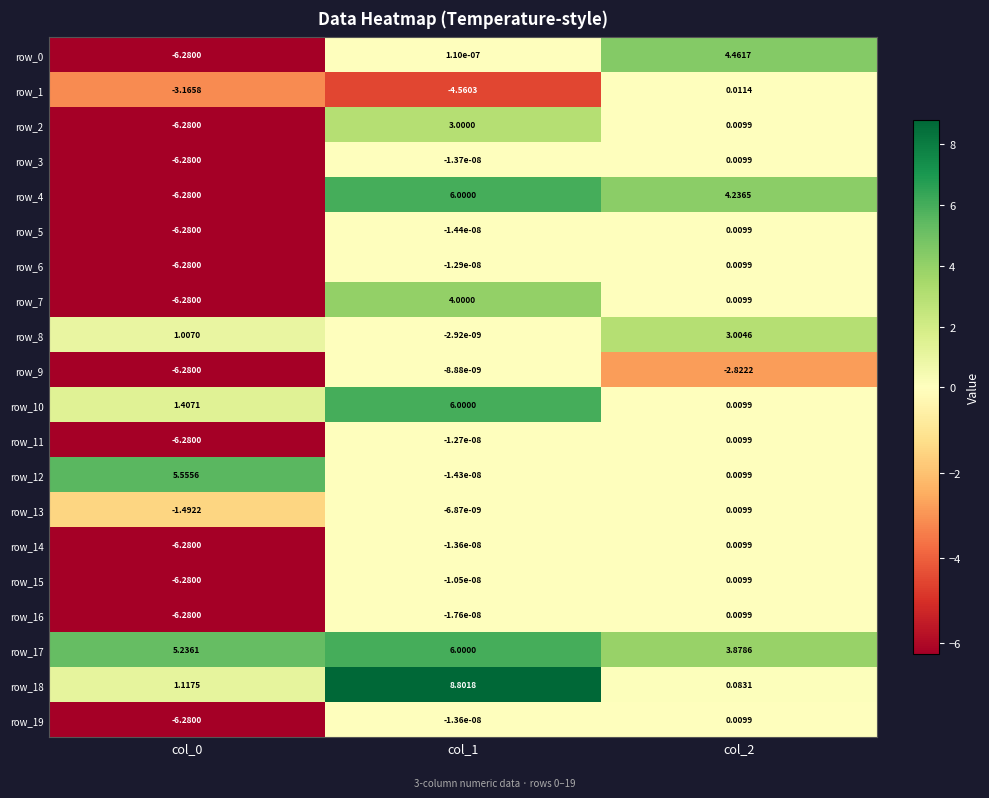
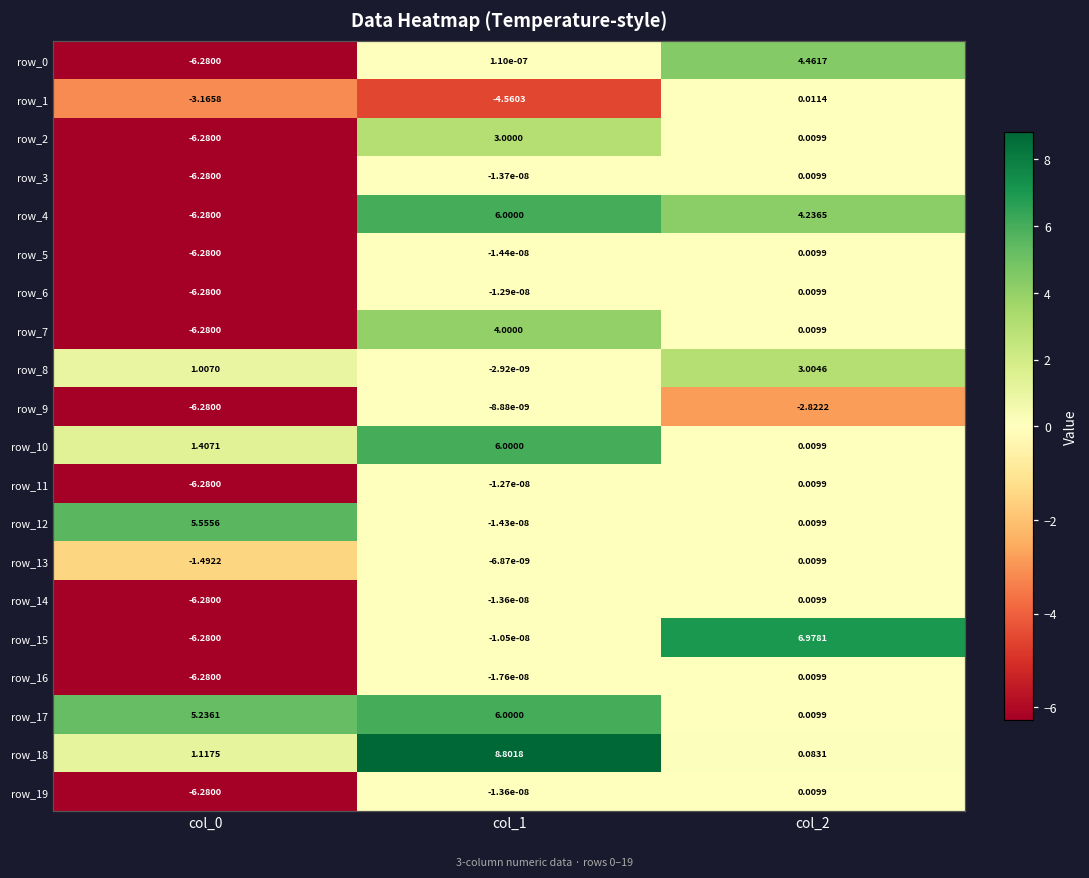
  {
    "row_0": {
      "col_0": "-6.2800",
      "col_1": "1.10e-07",
      "col_2": "4.4617"
    },
    "row_1": {
      "col_0": "-3.1658",
      "col_1": "-4.5603",
      "col_2": "0.0114"
    },
    "row_2": {
      "col_0": "-6.2800",
      "col_1": "3.0000",
      "col_2": "0.0099"
    },
    "row_3": {
      "col_0": "-6.2800",
      "col_1": "-1.37e-08",
      "col_2": "0.0099"
    },
    "row_4": {
      "col_0": "-6.2800",
      "col_1": "6.0000",
      "col_2": "4.2365"
    },
    "row_5": {
      "col_0": "-6.2800",
      "col_1": "-1.44e-08",
      "col_2": "0.0099"
    },
    "row_6": {
      "col_0": "-6.2800",
      "col_1": "-1.29e-08",
      "col_2": "0.0099"
    },
    "row_7": {
      "col_0": "-6.2800",
      "col_1": "4.0000",
      "col_2": "0.0099"
    },
    "row_8": {
      "col_0": "1.0070",
      "col_1": "-2.92e-09",
      "col_2": "3.0046"
    },
    "row_9": {
      "col_0": "-6.2800",
      "col_1": "-8.88e-09",
      "col_2": "-2.8222"
    },
    "row_10": {
      "col_0": "1.4071",
      "col_1": "6.0000",
      "col_2": "0.0099"
    },
    "row_11": {
      "col_0": "-6.2800",
      "col_1": "-1.27e-08",
      "col_2": "0.0099"
    },
    "row_12": {
      "col_0": "5.5556",
      "col_1": "-1.43e-08",
      "col_2": "0.0099"
    },
    "row_13": {
      "col_0": "-1.4922",
      "col_1": "-6.87e-09",
      "col_2": "0.0099"
    },
    "row_14": {
      "col_0": "-6.2800",
      "col_1": "-1.36e-08",
      "col_2": "0.0099"
    },
    "row_15": {
      "col_0": "-6.2800",
      "col_1": "-1.05e-08",
-     "col_2": "0.0099"
+     "col_2": "6.9781"
    },
    "row_16": {
      "col_0": "-6.2800",
      "col_1": "-1.76e-08",
      "col_2": "0.0099"
    },
    "row_17": {
      "col_0": "5.2361",
      "col_1": "6.0000",
-     "col_2": "3.8786"
+     "col_2": "0.0099"
    },
    "row_18": {
      "col_0": "1.1175",
      "col_1": "8.8018",
      "col_2": "0.0831"
    },
    "row_19": {
      "col_0": "-6.2800",
      "col_1": "-1.36e-08",
      "col_2": "0.0099"
    }
  }
